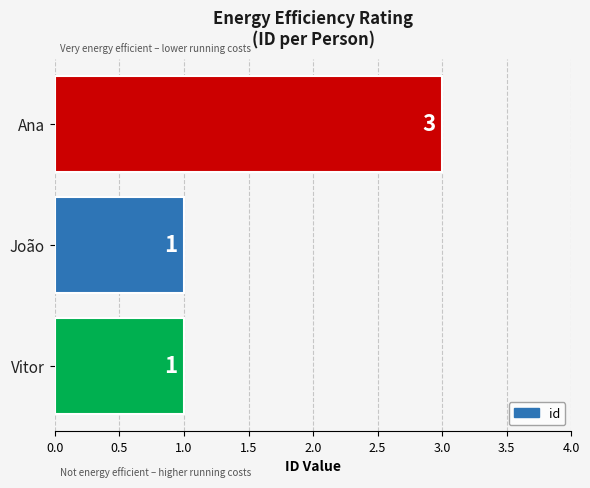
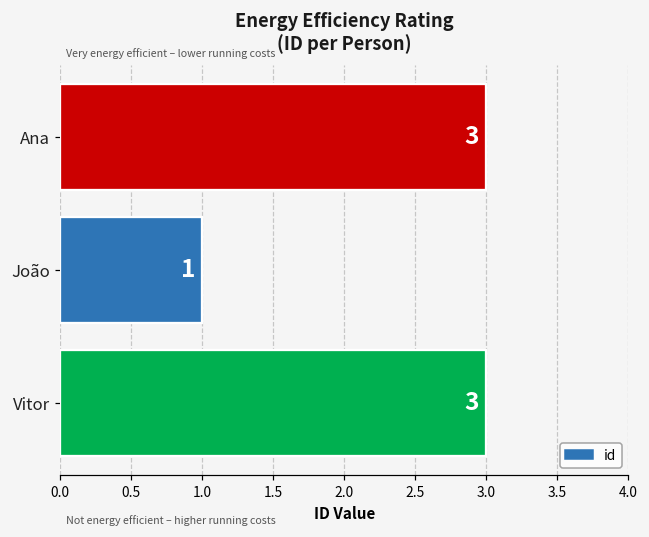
  {
    "Ana": 3,
    "João": 1,
-   "Vitor": 1
+   "Vitor": 3
  }
